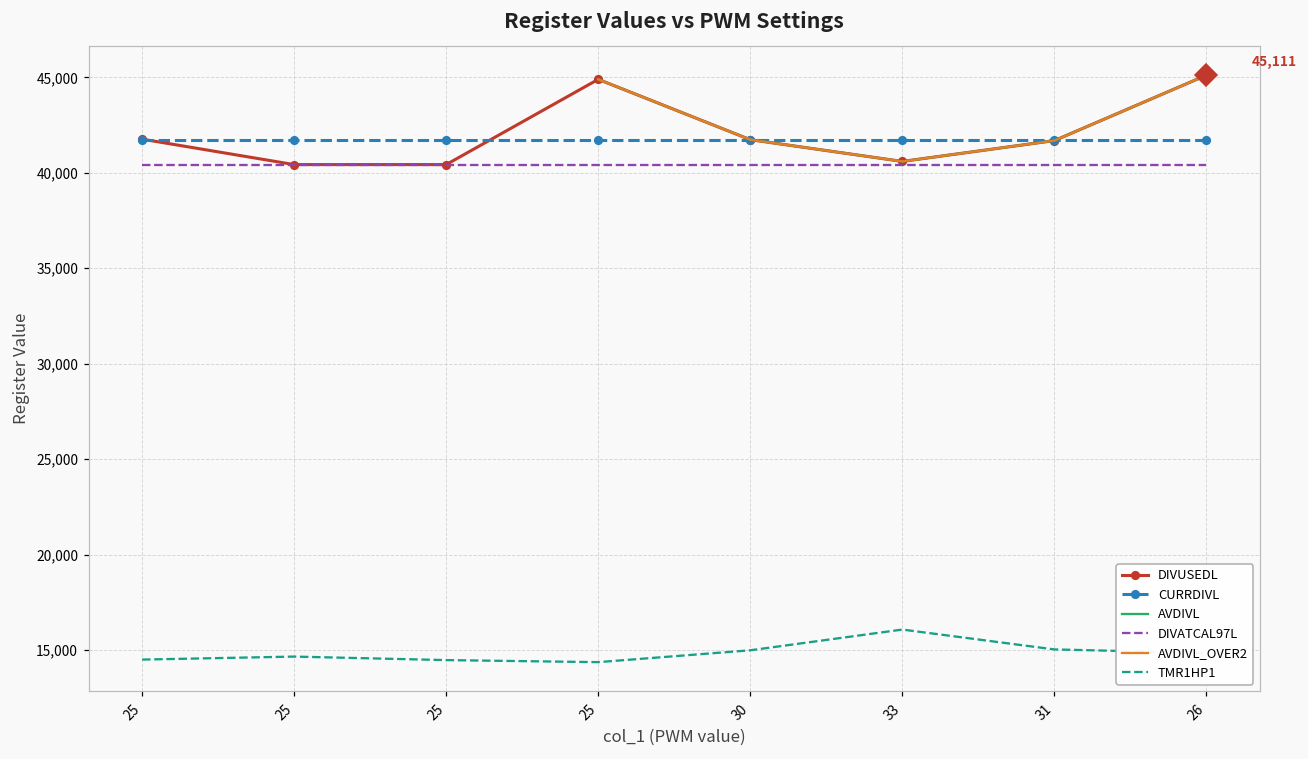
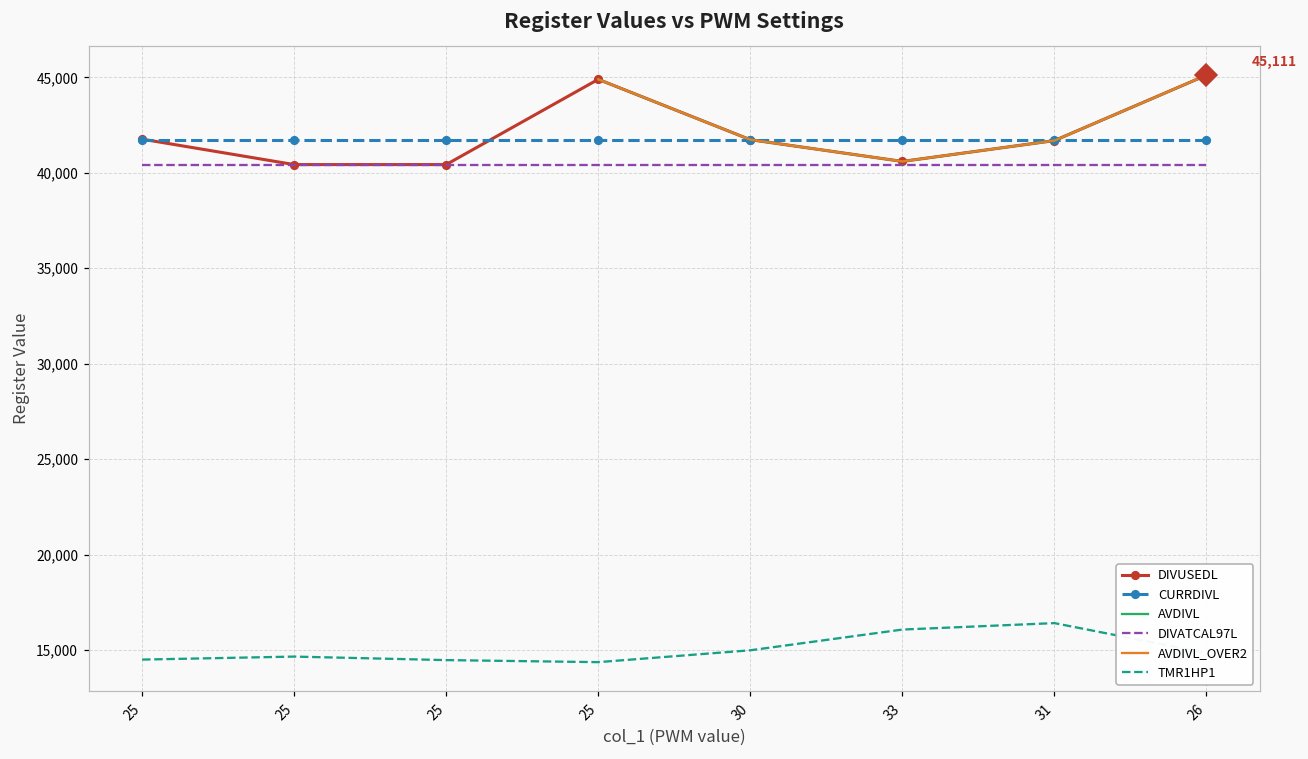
  {
    "CURRDIVL": {
      "33": "41,700",
      "26": "41,700"
    },
    "DIVATCAL97L": {
      "30": "40,400",
      "33": "40,400",
      "31": "40,400",
      "26": "40,400"
    },
    "TMR1HP1": {
      "30": "15,000",
      "33": "16,100",
-     "31": "15,000"
+     "31": "16,400"
    }
  }
